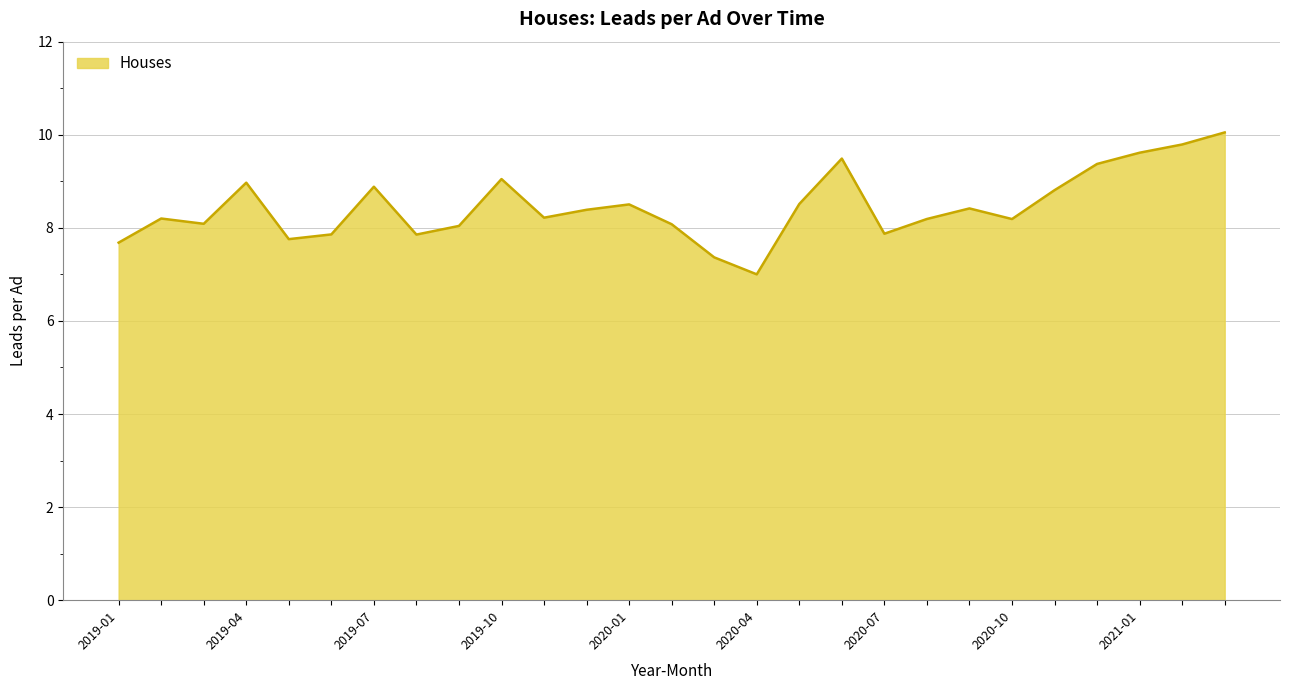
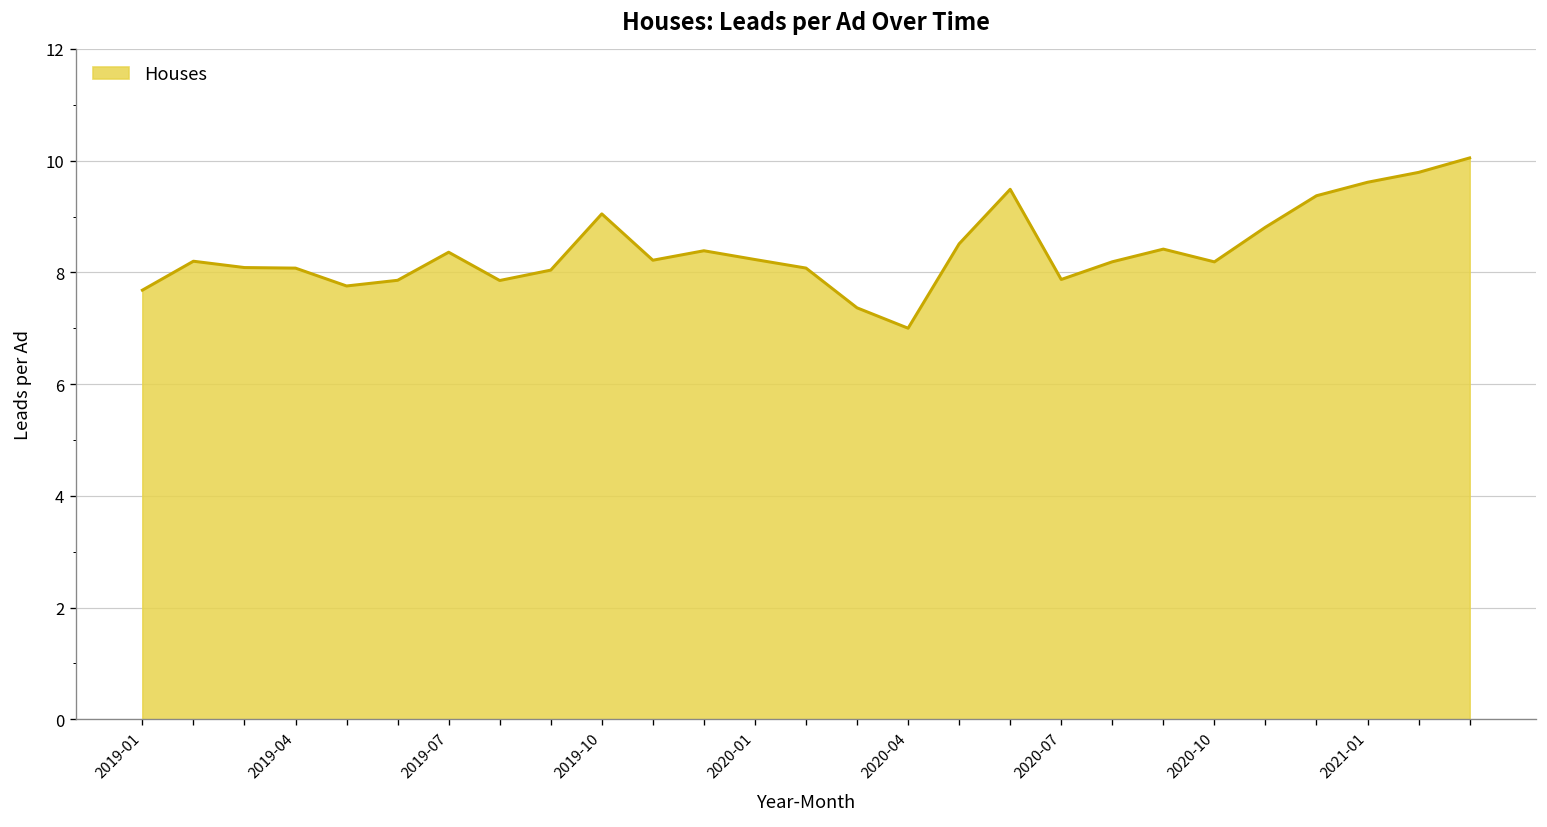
  {
    "2019-01": 7.7,
-   "2019-04": 9.0,
-   "2019-07": 8.9,
+   "2019-04": 8.1,
+   "2019-07": 8.4,
    "2019-10": 9.0,
-   "2020-01": 8.5,
+   "2020-01": 8.2,
    "2020-04": 7.0,
    "2020-07": 7.9,
    "2020-10": 8.2,
    "2021-01": 9.6
  }
